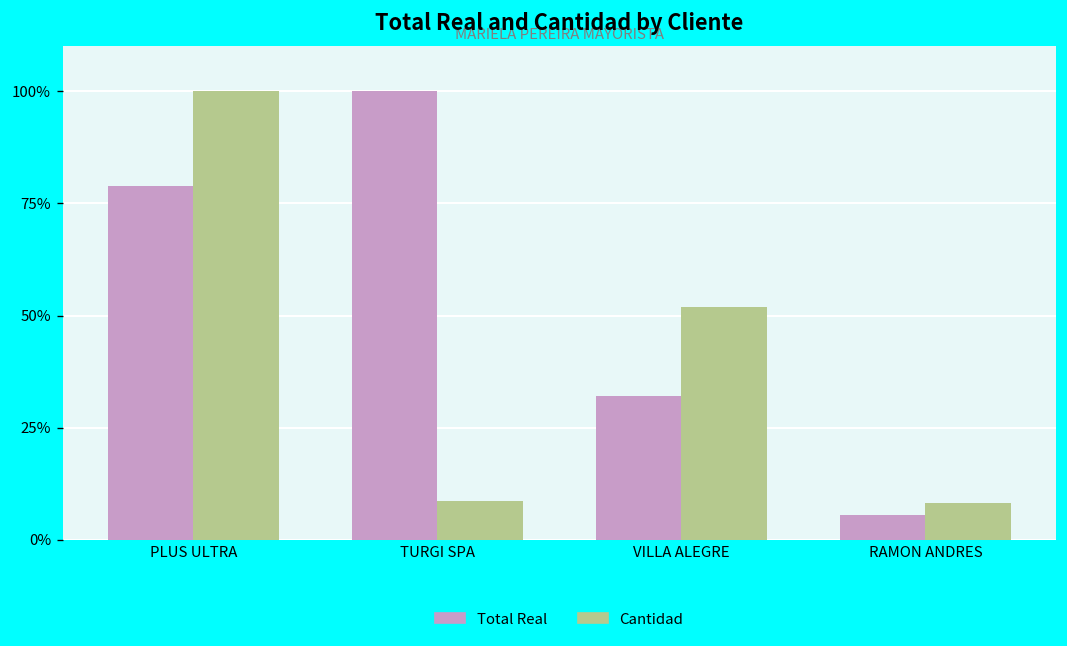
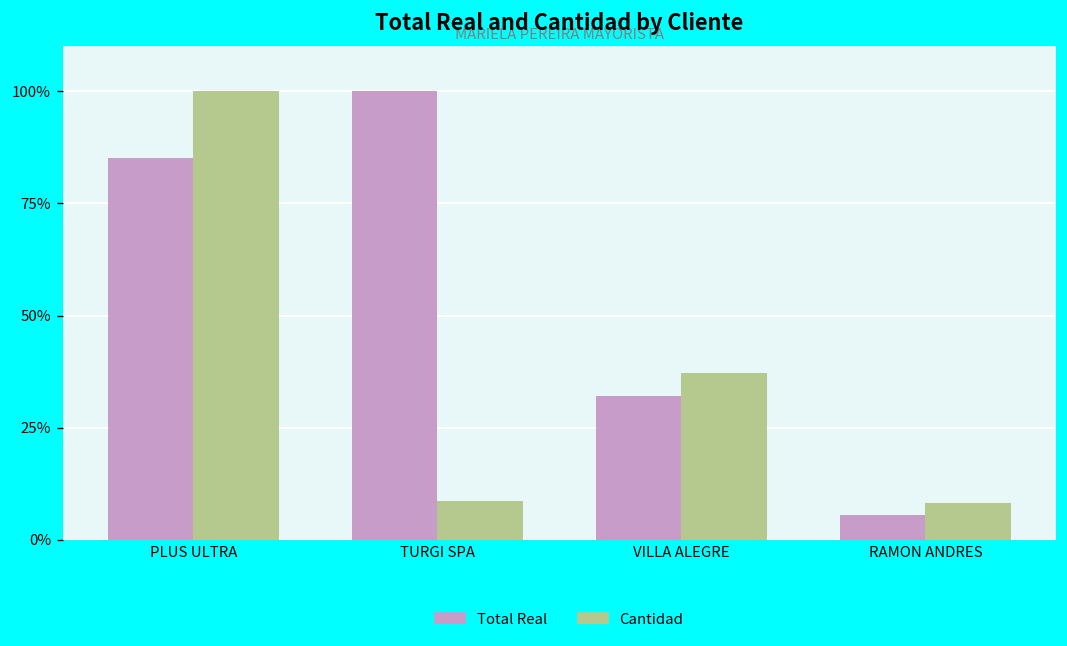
  {
    "Total Real": {
-     "PLUS ULTRA": "79%",
+     "PLUS ULTRA": "85%",
      "TURGI SPA": "100%",
      "VILLA ALEGRE": "32%",
      "RAMON ANDRES": "6%"
    },
    "Cantidad": {
      "PLUS ULTRA": "100%",
      "TURGI SPA": "9%",
-     "VILLA ALEGRE": "52%",
+     "VILLA ALEGRE": "37%",
      "RAMON ANDRES": "8%"
    }
  }
